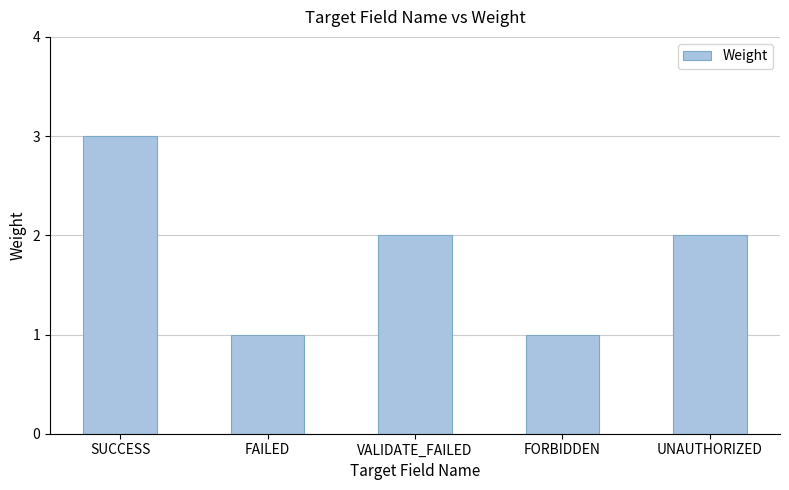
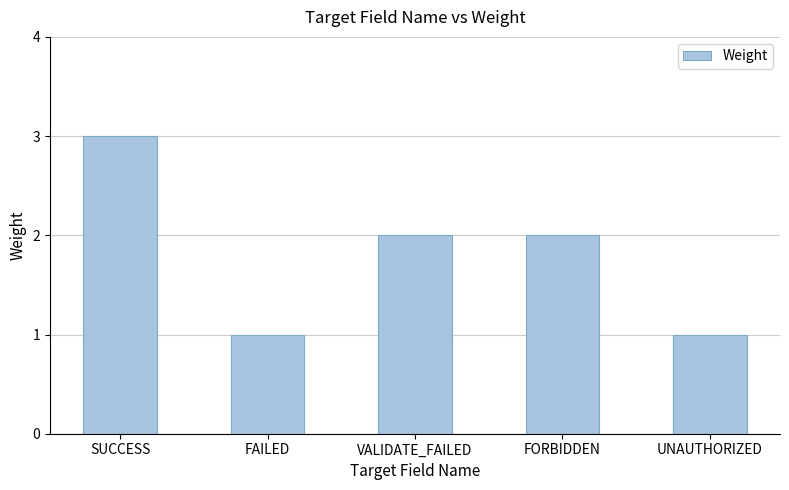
  {
    "SUCCESS": 3,
    "FAILED": 1,
    "VALIDATE_FAILED": 2,
-   "FORBIDDEN": 1,
-   "UNAUTHORIZED": 2
+   "FORBIDDEN": 2,
+   "UNAUTHORIZED": 1
  }
